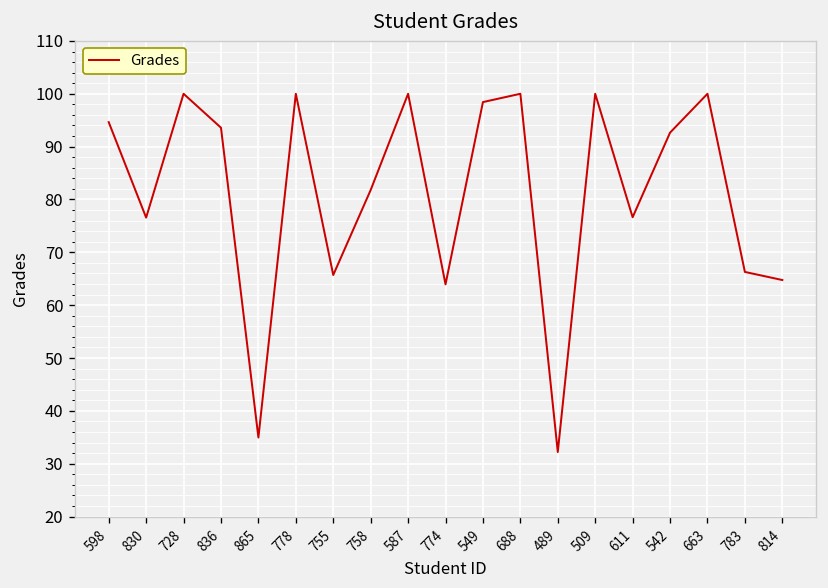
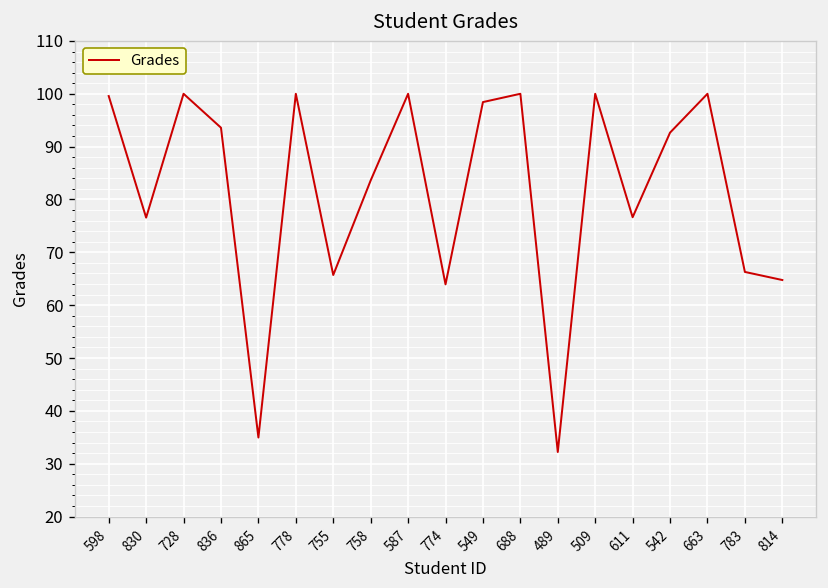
  {
-   "598": 95,
+   "598": 100,
    "830": 77,
    "728": 100,
    "836": 94,
    "865": 35,
    "778": 100,
    "755": 66,
-   "758": 82,
+   "758": 84,
    "587": 100,
    "774": 64,
    "549": 98,
    "688": 100,
    "489": 32,
    "509": 100,
    "611": 77,
    "542": 93,
    "663": 100,
    "783": 66,
    "814": 65
  }
